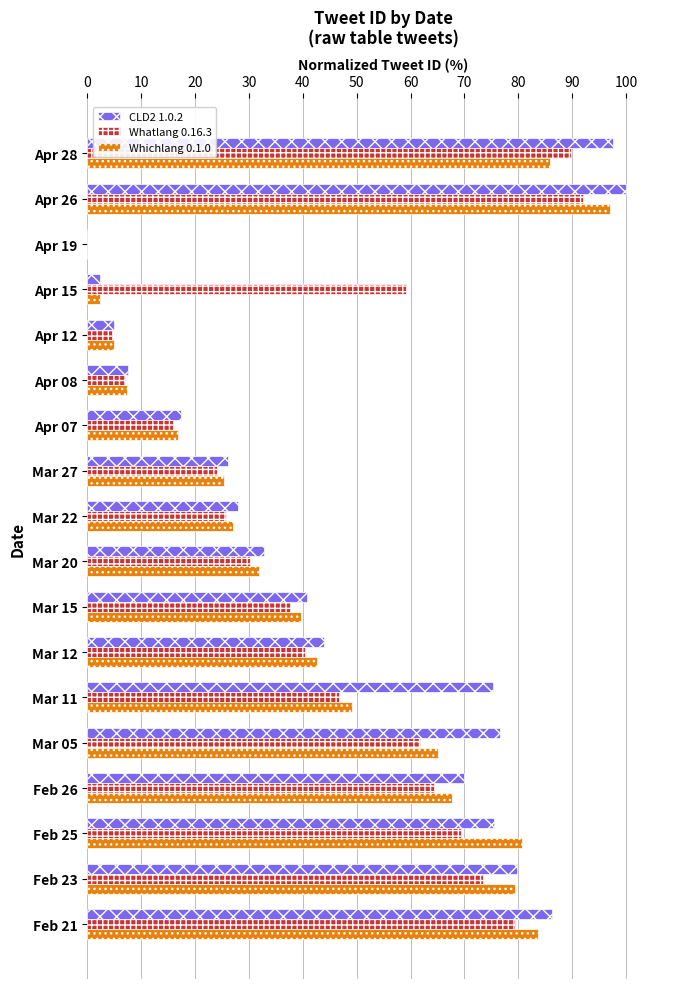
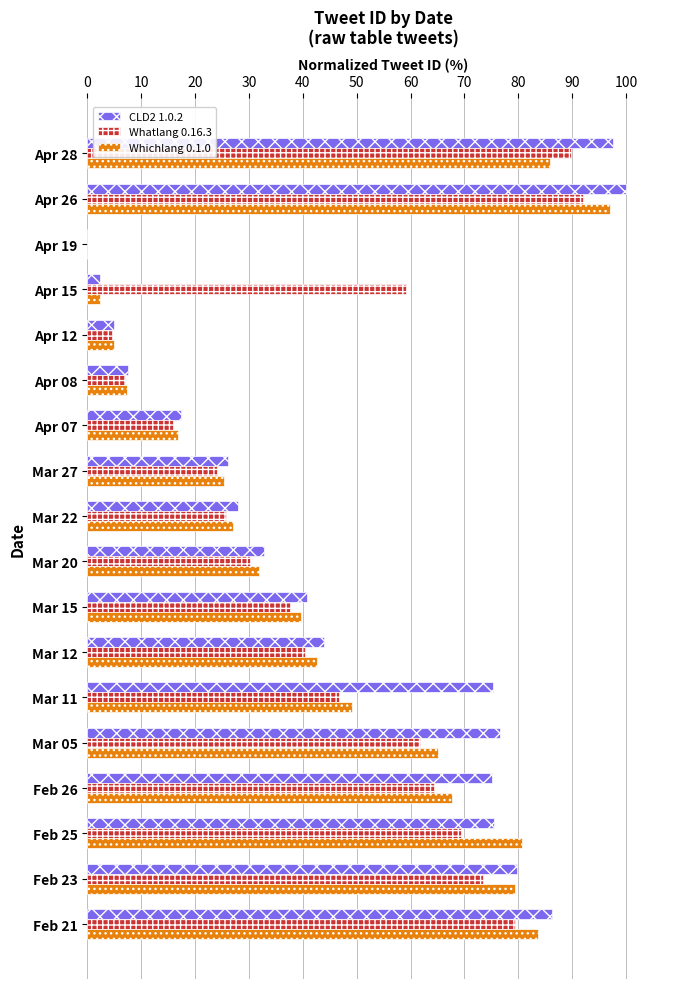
  {
    "CLD2 1.0.2": {
      "Apr 28": 97,
      "Apr 26": 100,
      "Apr 19": 0,
      "Apr 15": 2,
      "Apr 12": 5,
      "Apr 08": 8,
      "Apr 07": 17,
      "Mar 27": 26,
      "Mar 22": 28,
      "Mar 20": 33,
      "Mar 15": 41,
      "Mar 12": 44,
      "Mar 11": 75,
      "Mar 05": 77,
-     "Feb 26": 70,
+     "Feb 26": 75,
      "Feb 25": 75,
      "Feb 23": 80,
      "Feb 21": 86
    },
    "Whatlang 0.16.3": {
      "Apr 28": 90,
      "Apr 26": 92,
      "Apr 19": 0,
      "Apr 15": 59,
      "Apr 12": 5,
      "Apr 08": 7,
      "Apr 07": 16,
      "Mar 27": 24,
      "Mar 22": 26,
      "Mar 20": 30,
      "Mar 15": 38,
      "Mar 12": 40,
      "Mar 11": 47,
      "Mar 05": 62,
      "Feb 26": 64,
      "Feb 25": 69,
      "Feb 23": 73,
      "Feb 21": 79
    },
    "Whichlang 0.1.0": {
      "Apr 28": 86,
      "Apr 26": 97,
      "Apr 19": 0,
      "Apr 15": 2,
      "Apr 12": 5,
      "Apr 08": 7,
      "Apr 07": 17,
      "Mar 27": 25,
      "Mar 22": 27,
      "Mar 20": 32,
      "Mar 15": 40,
      "Mar 12": 43,
      "Mar 11": 49,
      "Mar 05": 65,
      "Feb 26": 68,
      "Feb 25": 81,
      "Feb 23": 79,
      "Feb 21": 84
    }
  }
